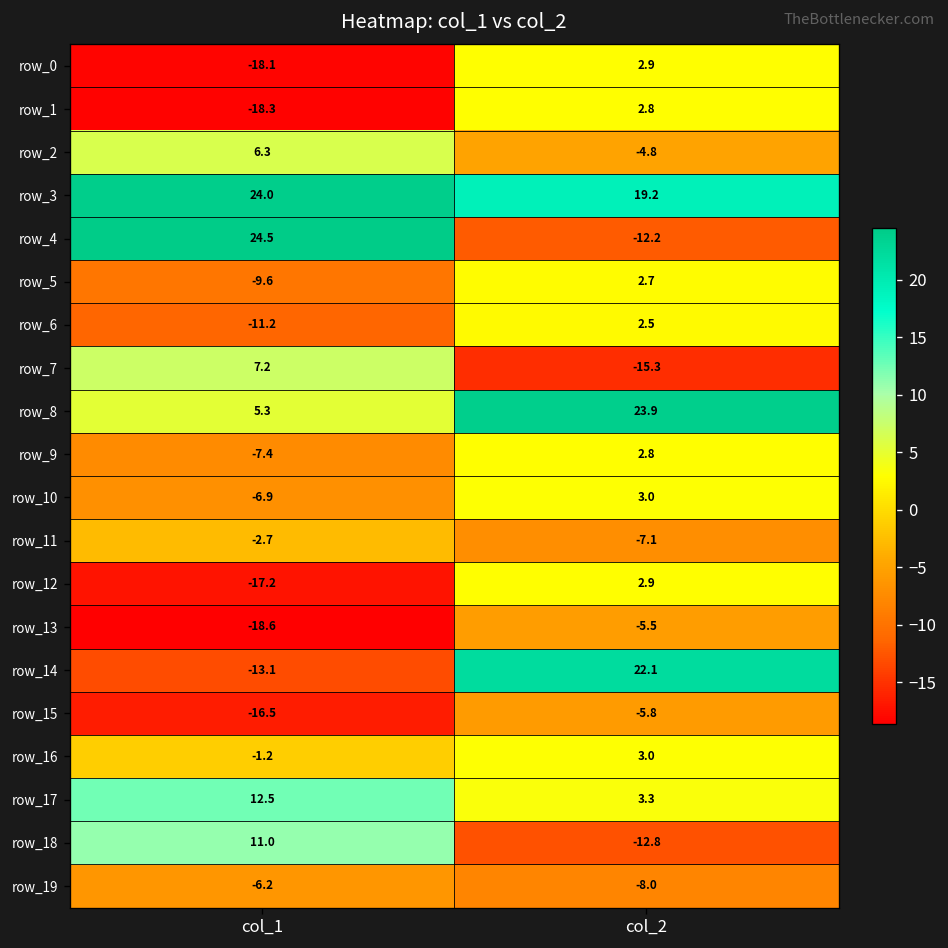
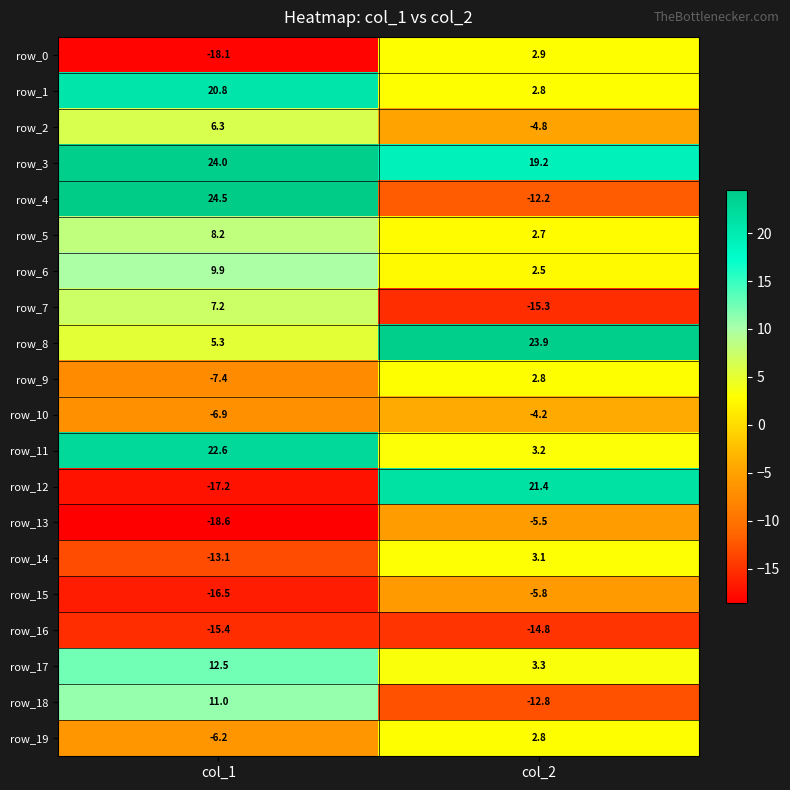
  {
    "row_0": {
      "col_1": -18.1,
      "col_2": 2.9
    },
    "row_1": {
-     "col_1": -18.3,
+     "col_1": 20.8,
      "col_2": 2.8
    },
    "row_2": {
      "col_1": 6.3,
      "col_2": -4.8
    },
    "row_3": {
      "col_1": 24.0,
      "col_2": 19.2
    },
    "row_4": {
      "col_1": 24.5,
      "col_2": -12.2
    },
    "row_5": {
-     "col_1": -9.6,
+     "col_1": 8.2,
      "col_2": 2.7
    },
    "row_6": {
-     "col_1": -11.2,
+     "col_1": 9.9,
      "col_2": 2.5
    },
    "row_7": {
      "col_1": 7.2,
      "col_2": -15.3
    },
    "row_8": {
      "col_1": 5.3,
      "col_2": 23.9
    },
    "row_9": {
      "col_1": -7.4,
      "col_2": 2.8
    },
    "row_10": {
      "col_1": -6.9,
-     "col_2": 3.0
+     "col_2": -4.2
    },
    "row_11": {
-     "col_1": -2.7,
-     "col_2": -7.1
+     "col_1": 22.6,
+     "col_2": 3.2
    },
    "row_12": {
      "col_1": -17.2,
-     "col_2": 2.9
+     "col_2": 21.4
    },
    "row_13": {
      "col_1": -18.6,
      "col_2": -5.5
    },
    "row_14": {
      "col_1": -13.1,
-     "col_2": 22.1
+     "col_2": 3.1
    },
    "row_15": {
      "col_1": -16.5,
      "col_2": -5.8
    },
    "row_16": {
-     "col_1": -1.2,
-     "col_2": 3.0
+     "col_1": -15.4,
+     "col_2": -14.8
    },
    "row_17": {
      "col_1": 12.5,
      "col_2": 3.3
    },
    "row_18": {
      "col_1": 11.0,
      "col_2": -12.8
    },
    "row_19": {
      "col_1": -6.2,
-     "col_2": -8.0
+     "col_2": 2.8
    }
  }
